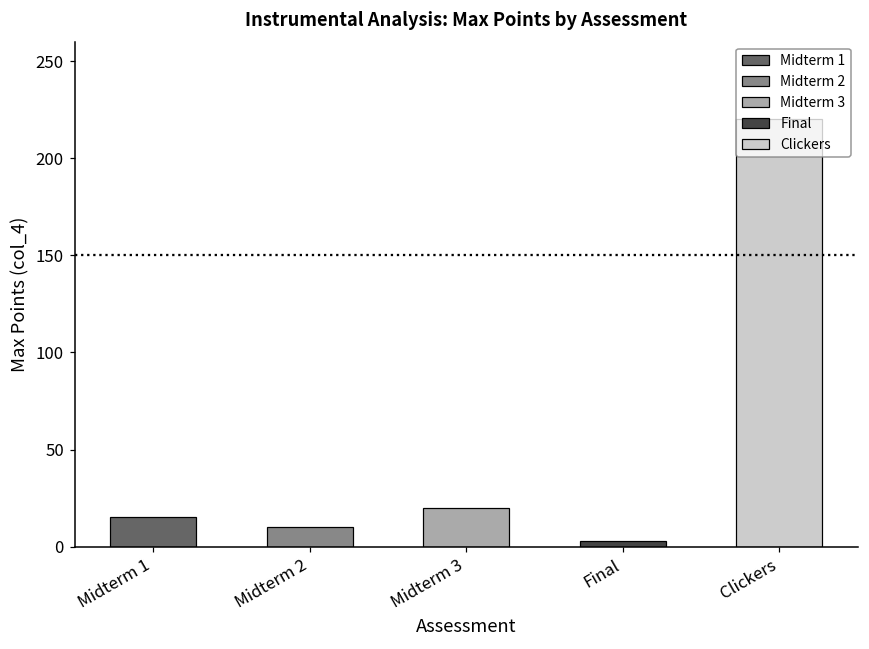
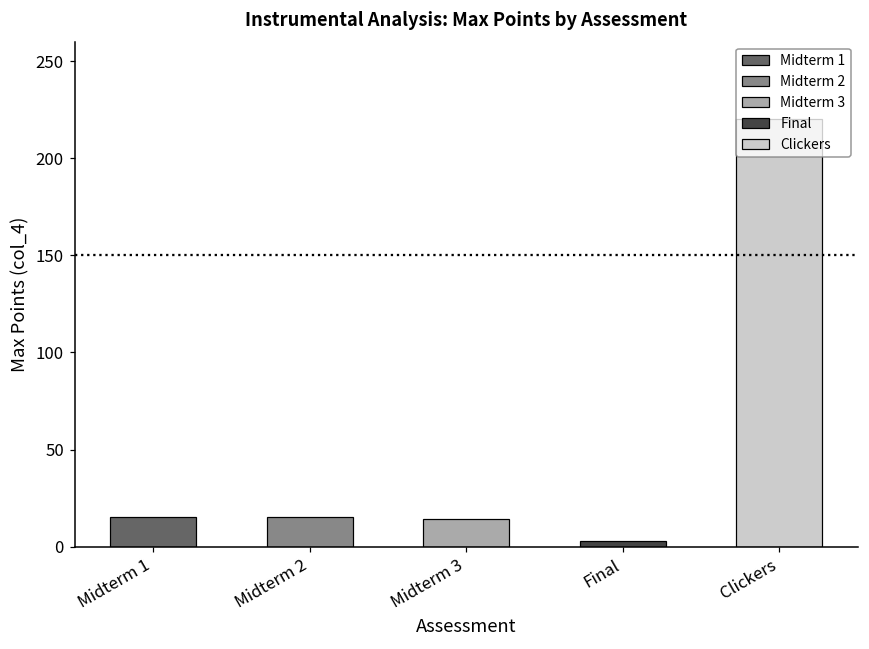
  {
    "Midterm 1": 15,
-   "Midterm 2": 10,
-   "Midterm 3": 20,
+   "Midterm 2": 15,
+   "Midterm 3": 14,
    "Final": 3
  }
